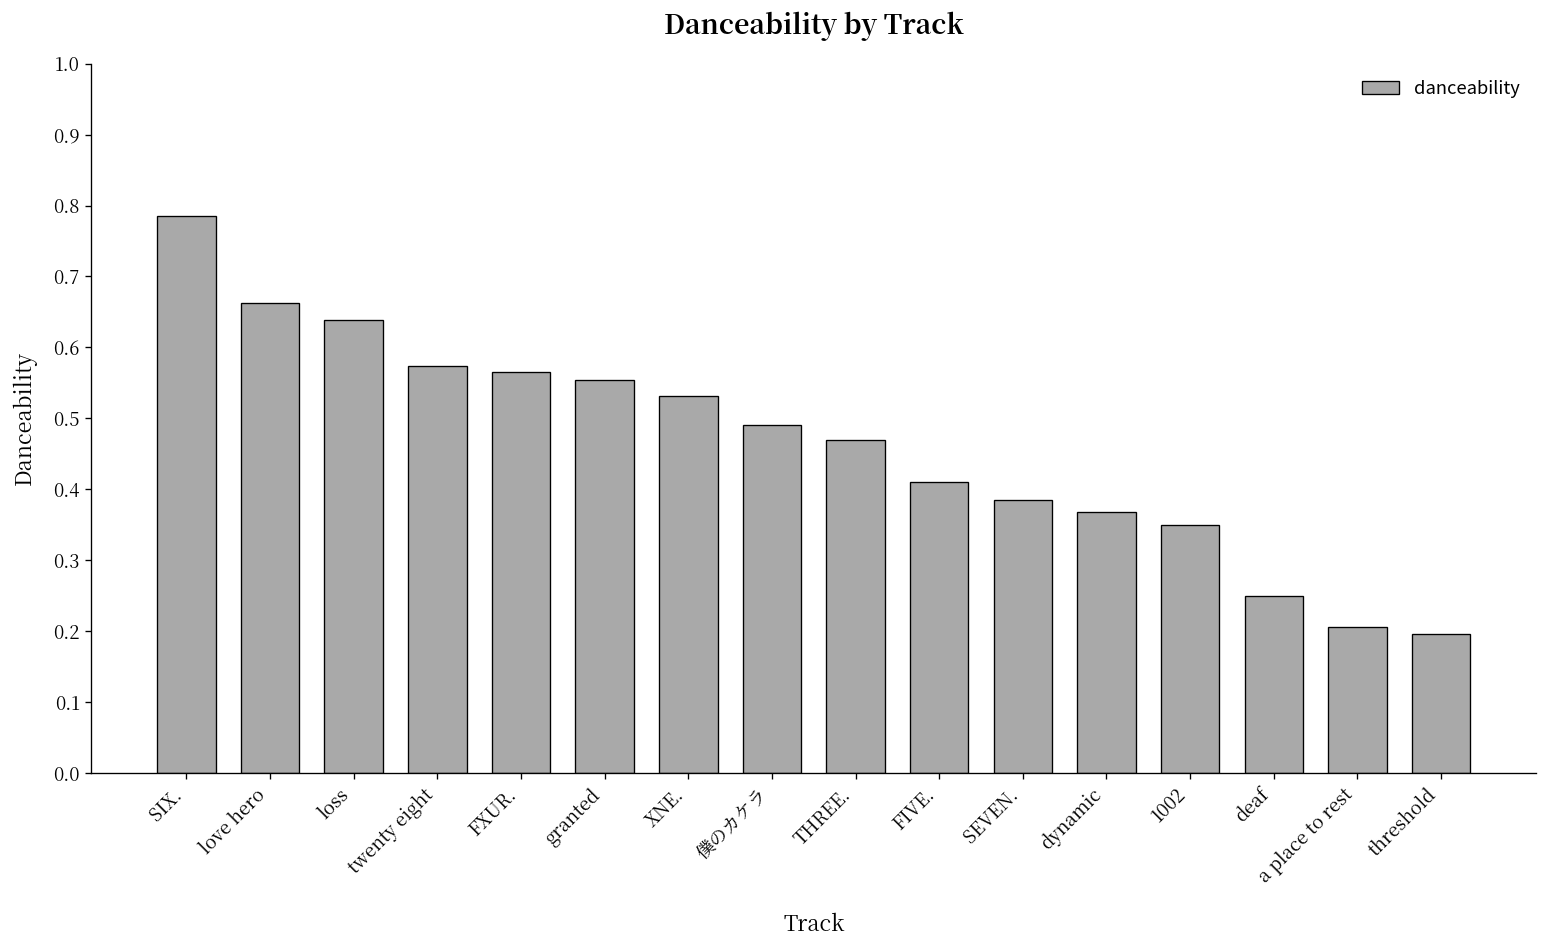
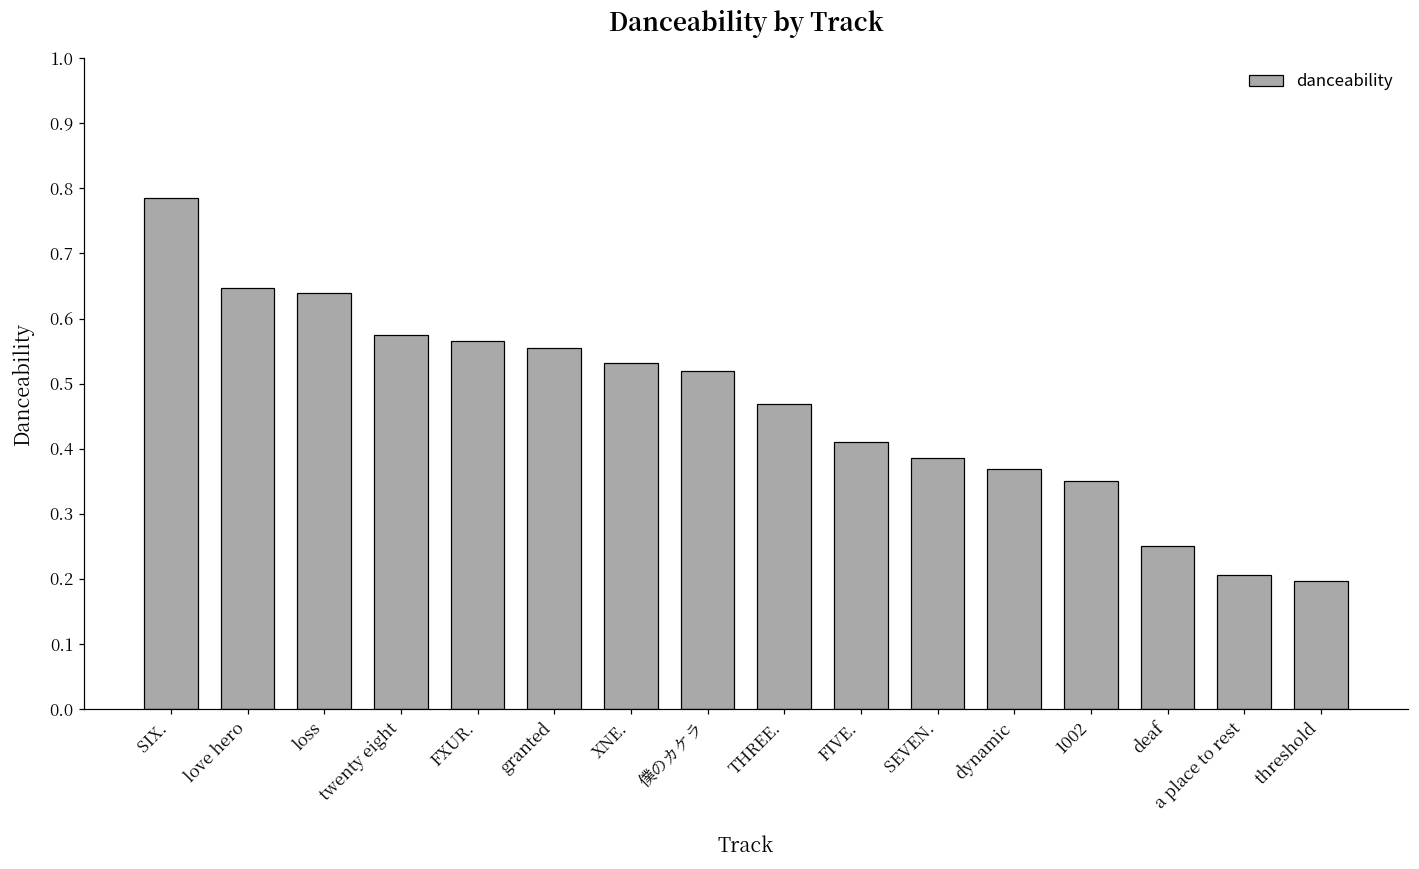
  {
    "SIX.": 0.79,
-   "love hero": 0.66,
+   "love hero": 0.65,
    "loss": 0.64,
    "twenty eight": 0.57,
    "FXUR.": 0.57,
    "granted": 0.55,
    "XNE.": 0.53,
-   "僕のカケラ": 0.49,
+   "僕のカケラ": 0.52,
    "THREE.": 0.47,
    "FIVE.": 0.41,
    "SEVEN.": 0.39,
    "dynamic": 0.37,
    "1002": 0.35,
    "deaf": 0.25,
    "a place to rest": 0.21,
    "threshold": 0.20
  }
